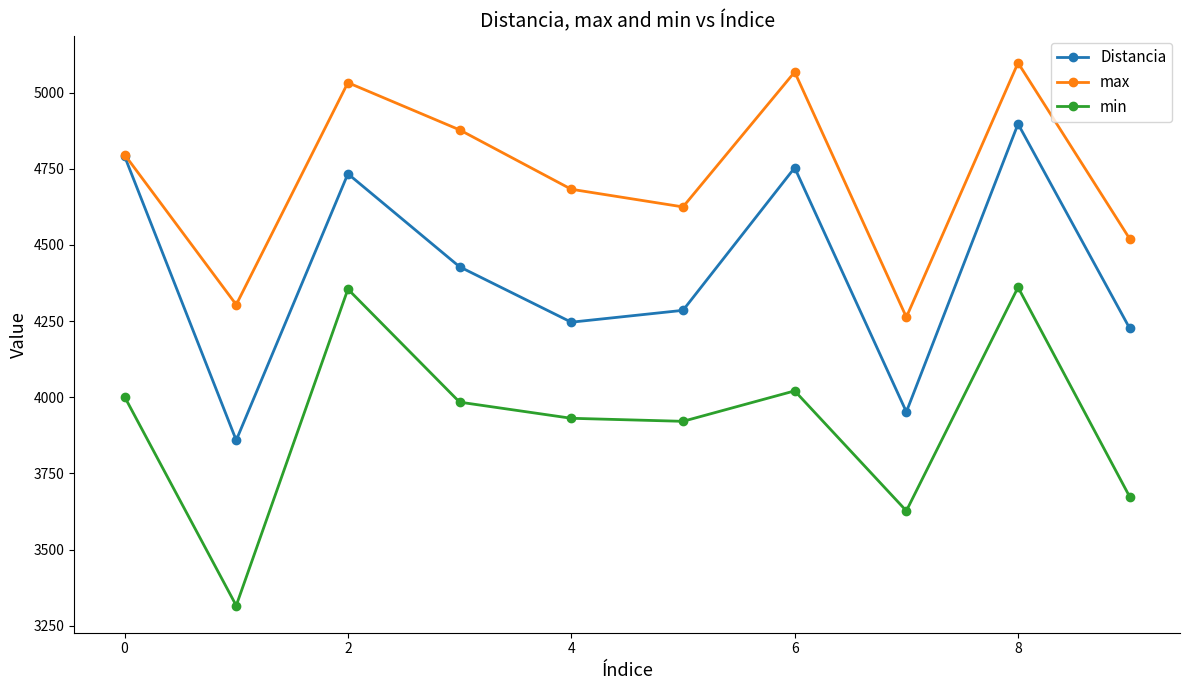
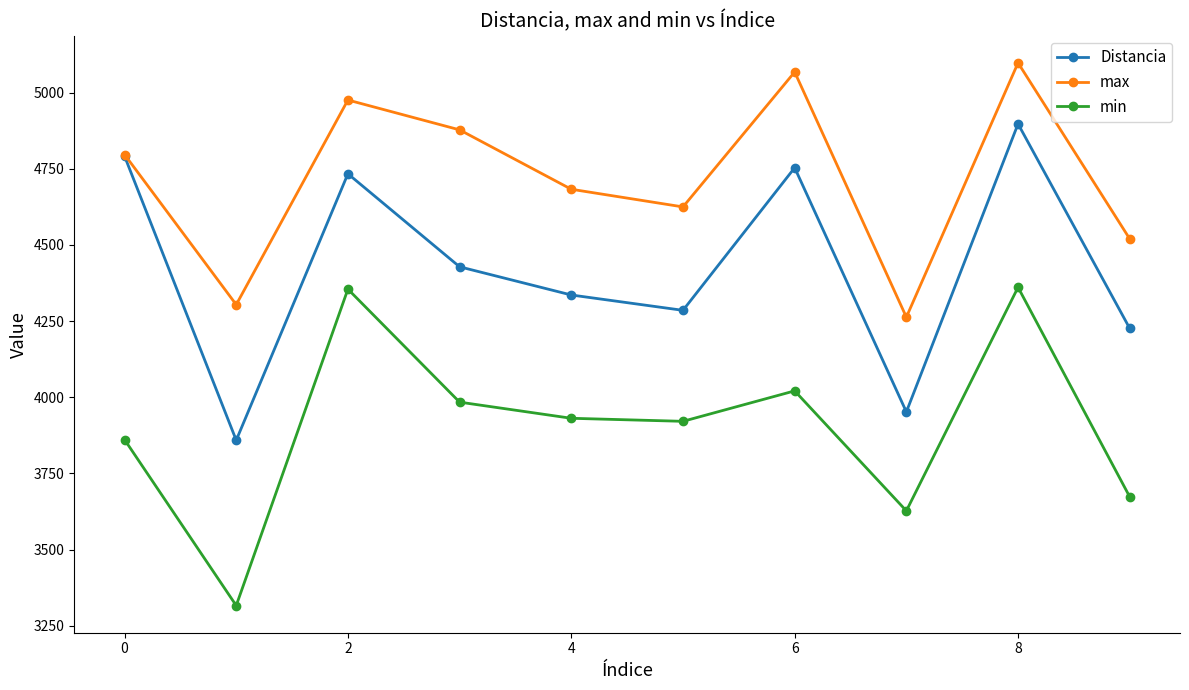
  {
    "Distancia": {
      "2": 4730,
-     "4": 4250,
+     "4": 4340,
      "6": 4750,
      "8": 4900
    },
    "max": {
-     "2": 5030,
+     "2": 4980,
      "4": 4680,
      "6": 5070,
      "8": 5100
    },
    "min": {
-     "0": 4000,
+     "0": 3860,
      "2": 4360,
      "4": 3930,
      "6": 4020,
      "8": 4360
    }
  }
